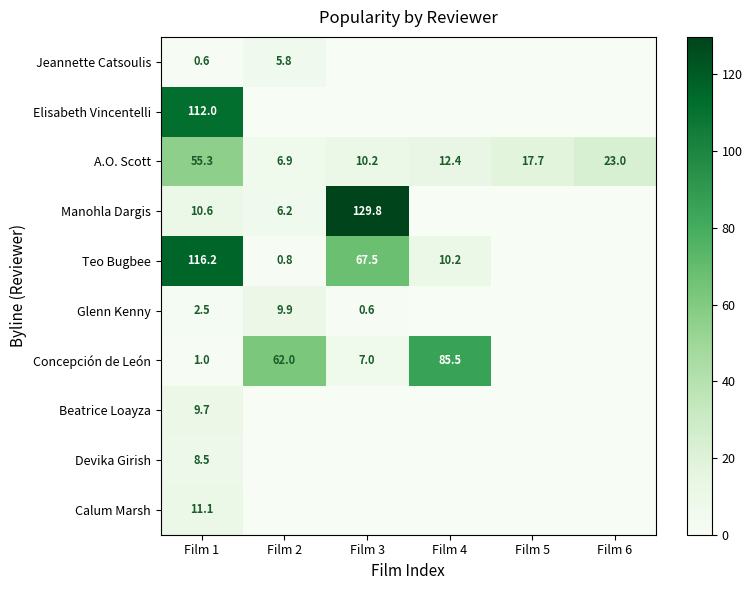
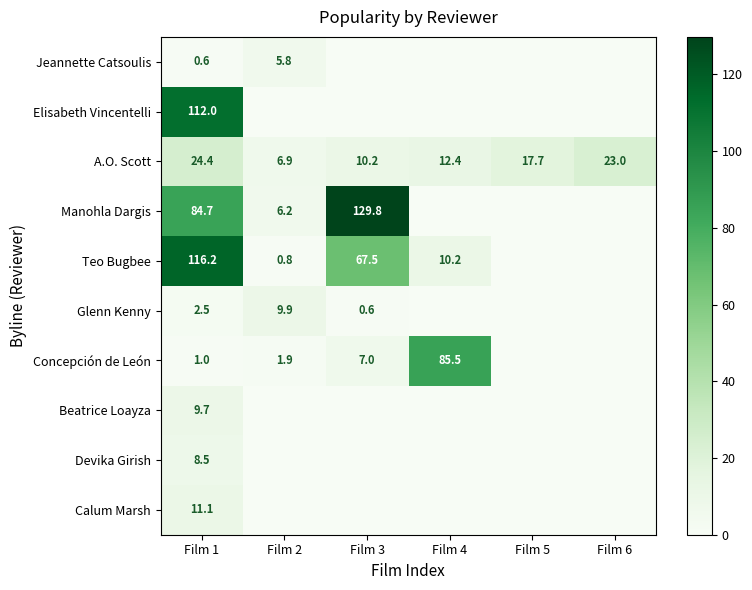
  {
    "Jeannette Catsoulis": {
      "Film 1": 0.6,
      "Film 2": 5.8
    },
    "Elisabeth Vincentelli": {
      "Film 1": 112.0
    },
    "A.O. Scott": {
-     "Film 1": 55.3,
+     "Film 1": 24.4,
      "Film 2": 6.9,
      "Film 3": 10.2,
      "Film 4": 12.4,
      "Film 5": 17.7,
      "Film 6": 23.0
    },
    "Manohla Dargis": {
-     "Film 1": 10.6,
+     "Film 1": 84.7,
      "Film 2": 6.2,
      "Film 3": 129.8
    },
    "Teo Bugbee": {
      "Film 1": 116.2,
      "Film 2": 0.8,
      "Film 3": 67.5,
      "Film 4": 10.2
    },
    "Glenn Kenny": {
      "Film 1": 2.5,
      "Film 2": 9.9,
      "Film 3": 0.6
    },
    "Concepción de León": {
      "Film 1": 1.0,
-     "Film 2": 62.0,
+     "Film 2": 1.9,
      "Film 3": 7.0,
      "Film 4": 85.5
    },
    "Beatrice Loayza": {
      "Film 1": 9.7
    },
    "Devika Girish": {
      "Film 1": 8.5
    },
    "Calum Marsh": {
      "Film 1": 11.1
    }
  }
